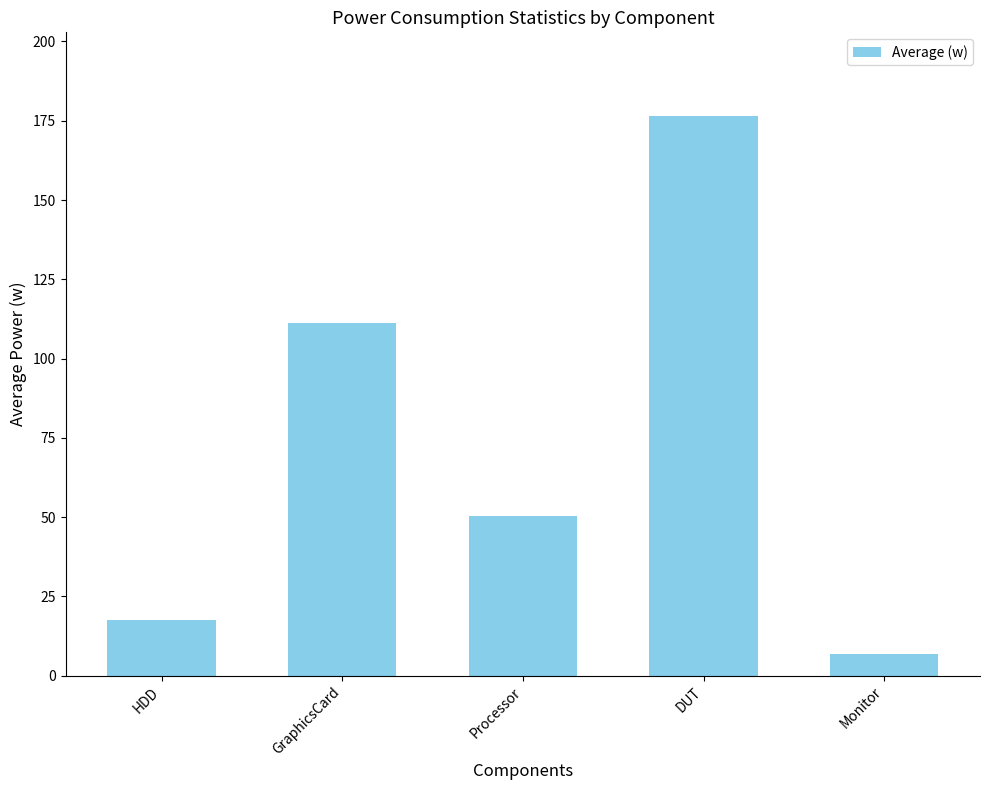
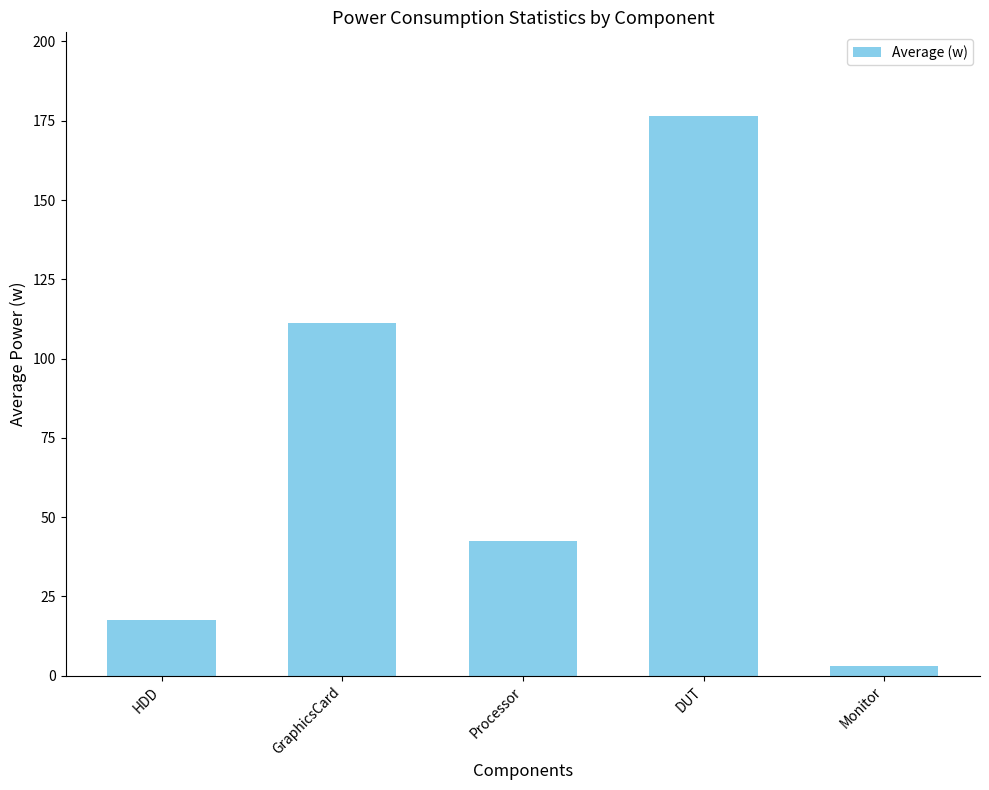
  {
    "HDD": 17,
    "GraphicsCard": 111,
-   "Processor": 50,
+   "Processor": 42,
    "DUT": 176,
-   "Monitor": 7
+   "Monitor": 3
  }
